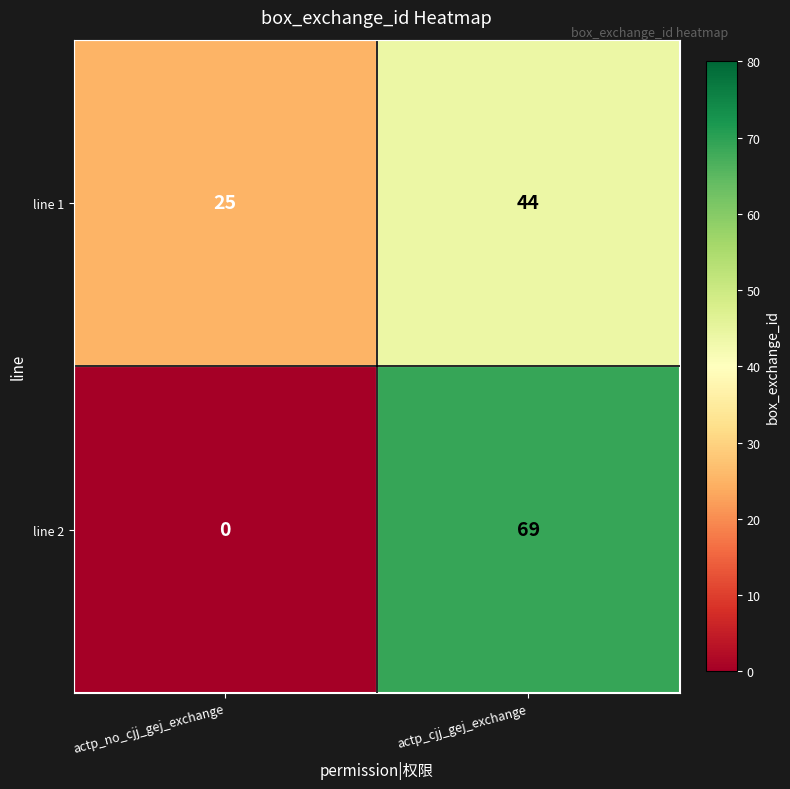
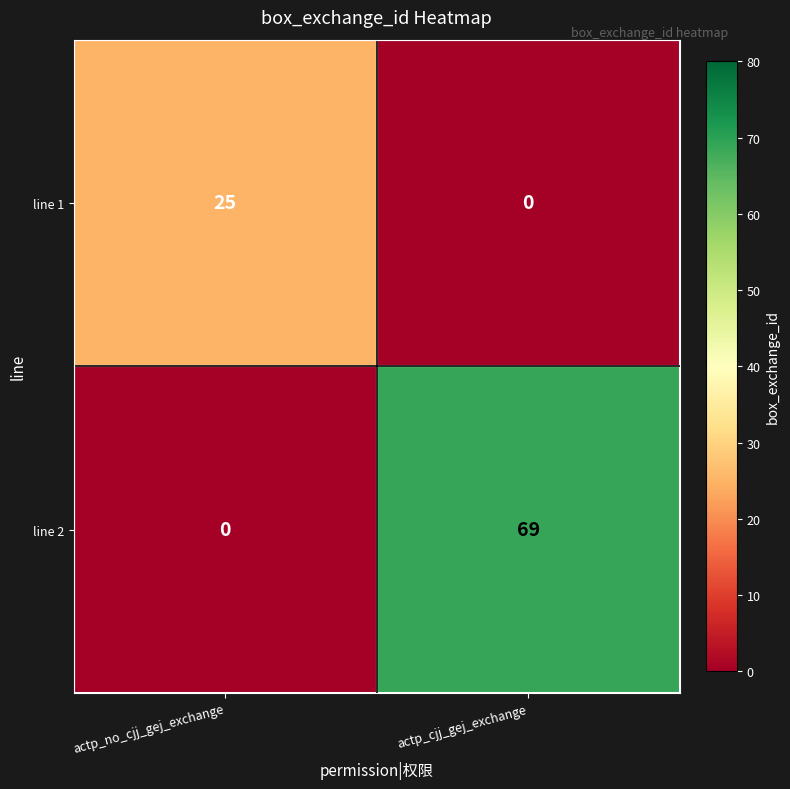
  {
    "line 1": {
      "actp_no_cjj_gej_exchange": 25,
-     "actp_cjj_gej_exchange": 44
+     "actp_cjj_gej_exchange": 0
    },
    "line 2": {
      "actp_no_cjj_gej_exchange": 0,
      "actp_cjj_gej_exchange": 69
    }
  }
